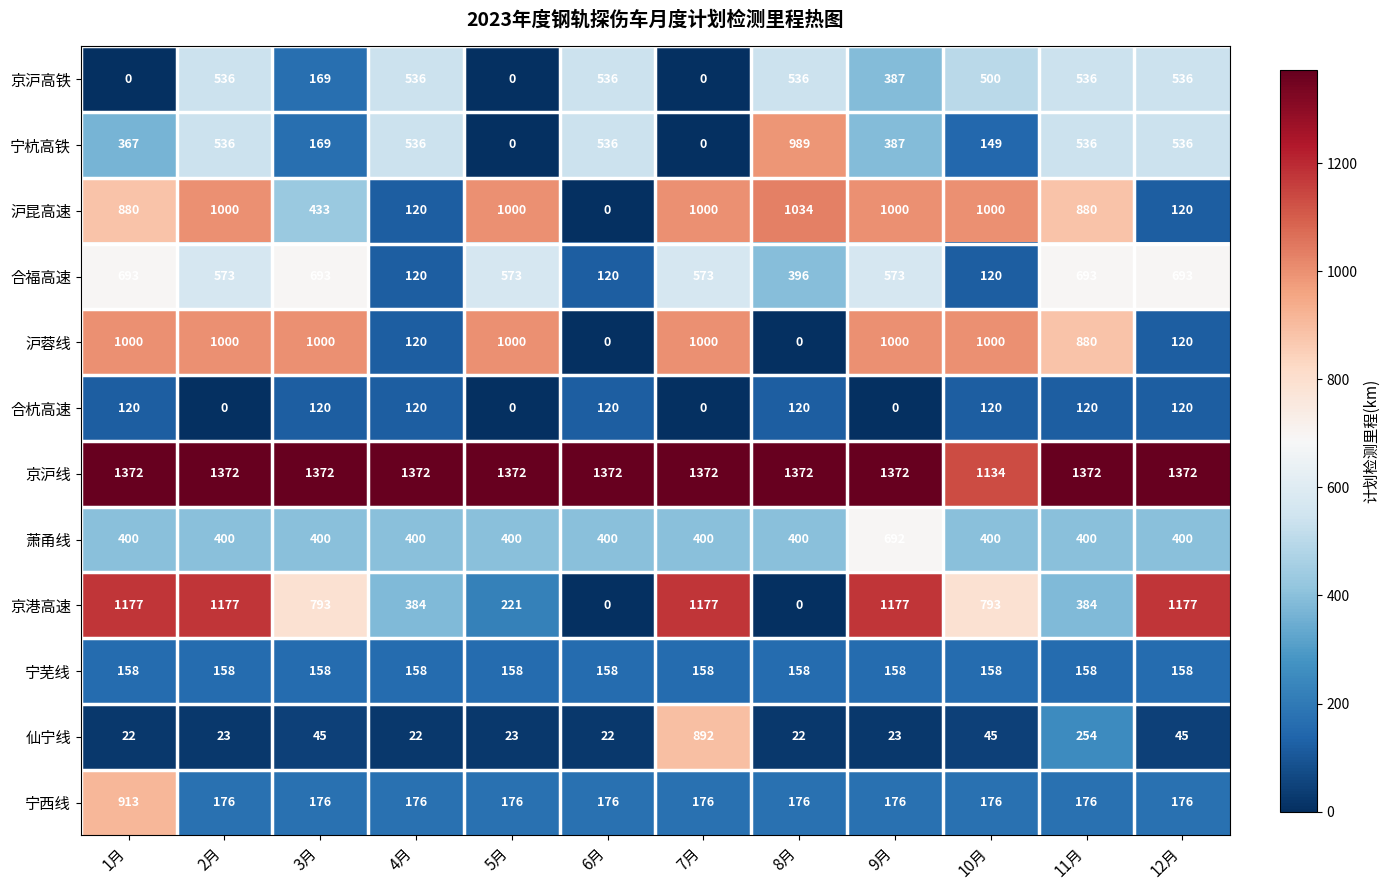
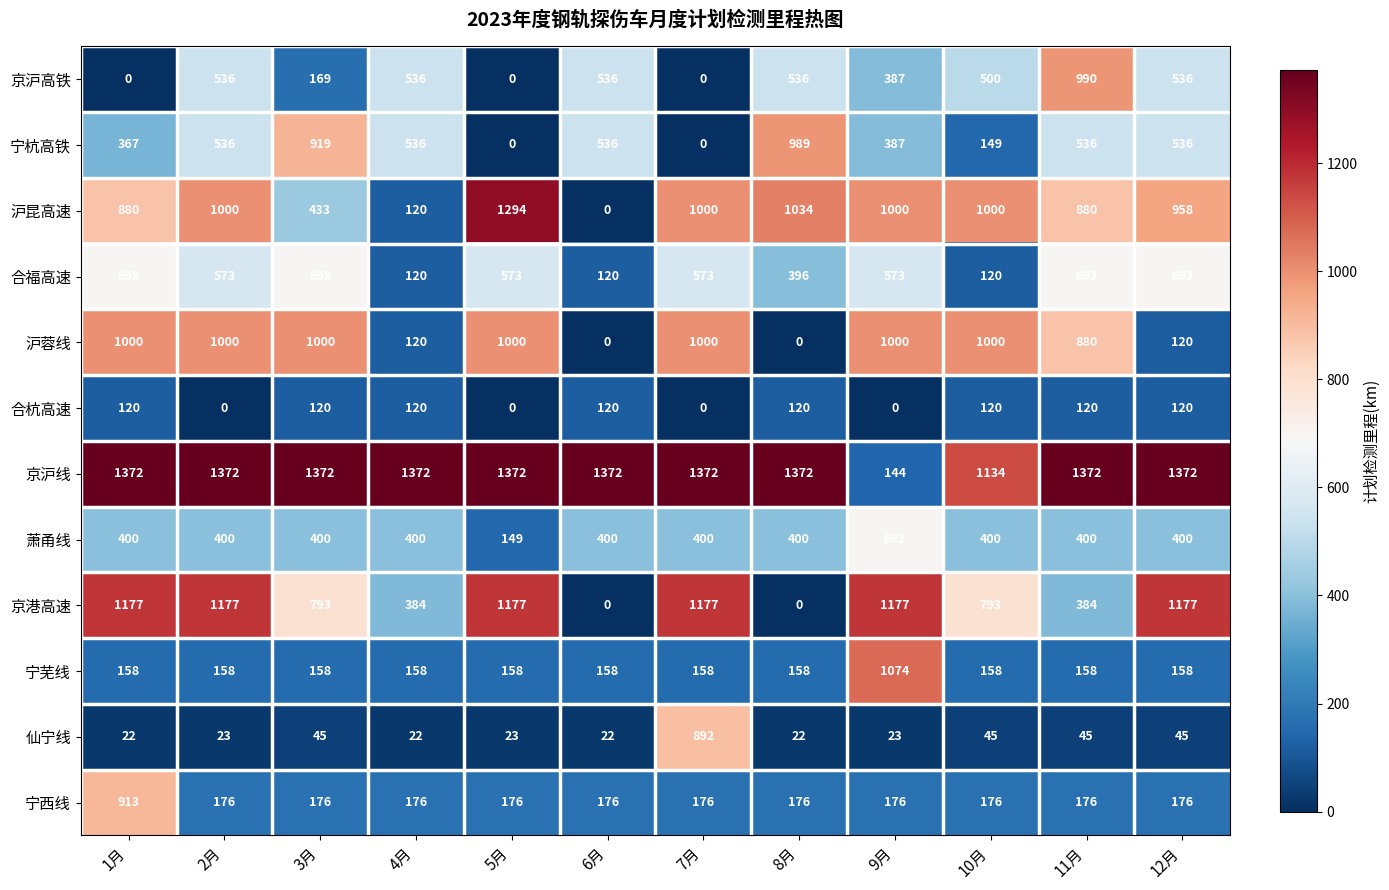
  {
    "京沪高铁": {
      "1月": 0,
      "2月": 536,
      "3月": 169,
      "4月": 536,
      "5月": 0,
      "6月": 536,
      "7月": 0,
      "8月": 536,
      "9月": 387,
      "10月": 500,
-     "11月": 536,
+     "11月": 990,
      "12月": 536
    },
    "宁杭高铁": {
      "1月": 367,
      "2月": 536,
-     "3月": 169,
+     "3月": 919,
      "4月": 536,
      "5月": 0,
      "6月": 536,
      "7月": 0,
      "8月": 989,
      "9月": 387,
      "10月": 149,
      "11月": 536,
      "12月": 536
    },
    "沪昆高速": {
      "1月": 880,
      "2月": 1000,
      "3月": 433,
      "4月": 120,
-     "5月": 1000,
+     "5月": 1294,
      "6月": 0,
      "7月": 1000,
      "8月": 1034,
      "9月": 1000,
      "10月": 1000,
      "11月": 880,
-     "12月": 120
+     "12月": 958
    },
    "合福高速": {
      "4月": 120,
      "6月": 120,
      "8月": 396,
      "10月": 120
    },
    "沪蓉线": {
      "1月": 1000,
      "2月": 1000,
      "3月": 1000,
      "4月": 120,
      "5月": 1000,
      "6月": 0,
      "7月": 1000,
      "8月": 0,
      "9月": 1000,
      "10月": 1000,
      "11月": 880,
      "12月": 120
    },
    "合杭高速": {
      "1月": 120,
      "2月": 0,
      "3月": 120,
      "4月": 120,
      "5月": 0,
      "6月": 120,
      "7月": 0,
      "8月": 120,
      "9月": 0,
      "10月": 120,
      "11月": 120,
      "12月": 120
    },
    "京沪线": {
      "1月": 1372,
      "2月": 1372,
      "3月": 1372,
      "4月": 1372,
      "5月": 1372,
      "6月": 1372,
      "7月": 1372,
      "8月": 1372,
-     "9月": 1372,
+     "9月": 144,
      "10月": 1134,
      "11月": 1372,
      "12月": 1372
    },
    "萧甬线": {
      "1月": 400,
      "2月": 400,
      "3月": 400,
      "4月": 400,
-     "5月": 400,
+     "5月": 149,
      "6月": 400,
      "7月": 400,
      "8月": 400,
      "10月": 400,
      "11月": 400,
      "12月": 400
    },
    "京港高速": {
      "1月": 1177,
      "2月": 1177,
      "4月": 384,
-     "5月": 221,
+     "5月": 1177,
      "6月": 0,
      "7月": 1177,
      "8月": 0,
      "9月": 1177,
      "11月": 384,
      "12月": 1177
    },
    "宁芜线": {
      "1月": 158,
      "2月": 158,
      "3月": 158,
      "4月": 158,
      "5月": 158,
      "6月": 158,
      "7月": 158,
      "8月": 158,
-     "9月": 158,
+     "9月": 1074,
      "10月": 158,
      "11月": 158,
      "12月": 158
    },
    "仙宁线": {
      "1月": 22,
      "2月": 23,
      "3月": 45,
      "4月": 22,
      "5月": 23,
      "6月": 22,
      "7月": 892,
      "8月": 22,
      "9月": 23,
      "10月": 45,
-     "11月": 254,
+     "11月": 45,
      "12月": 45
    },
    "宁西线": {
      "1月": 913,
      "2月": 176,
      "3月": 176,
      "4月": 176,
      "5月": 176,
      "6月": 176,
      "7月": 176,
      "8月": 176,
      "9月": 176,
      "10月": 176,
      "11月": 176,
      "12月": 176
    }
  }
